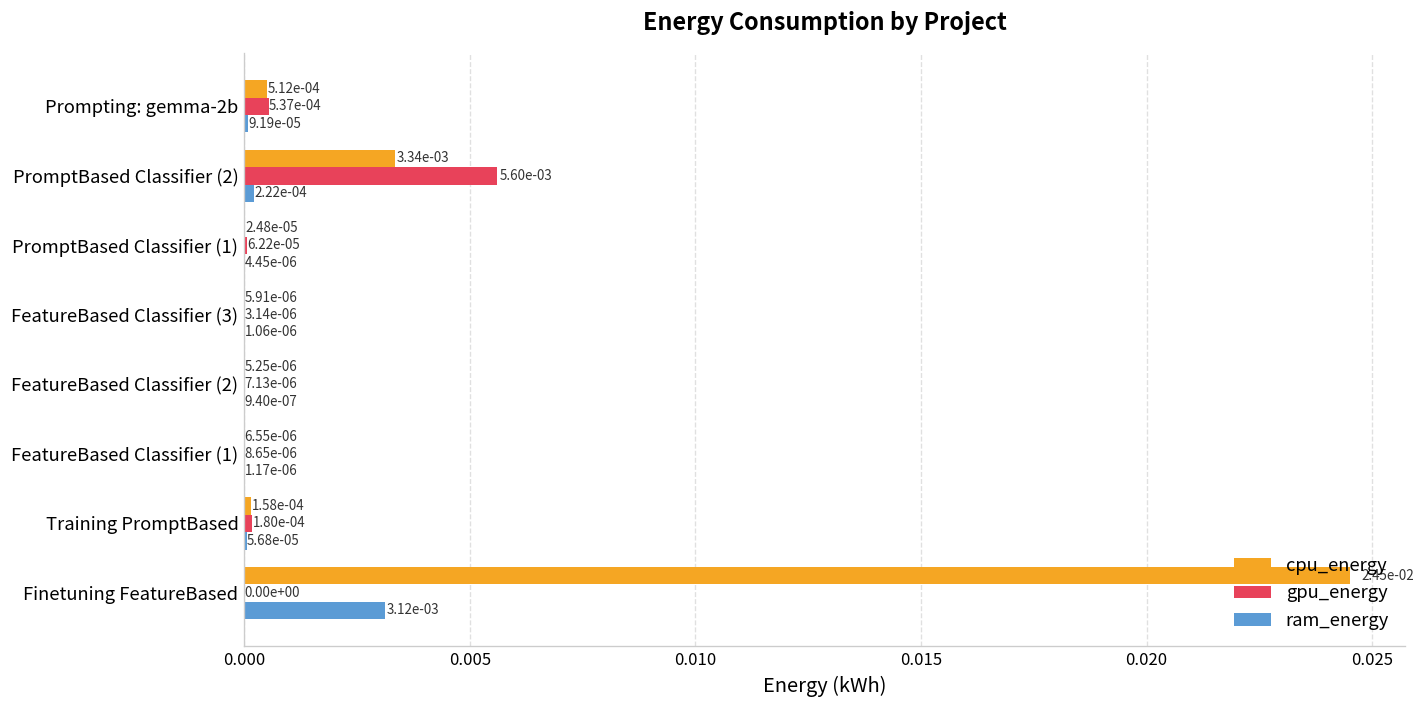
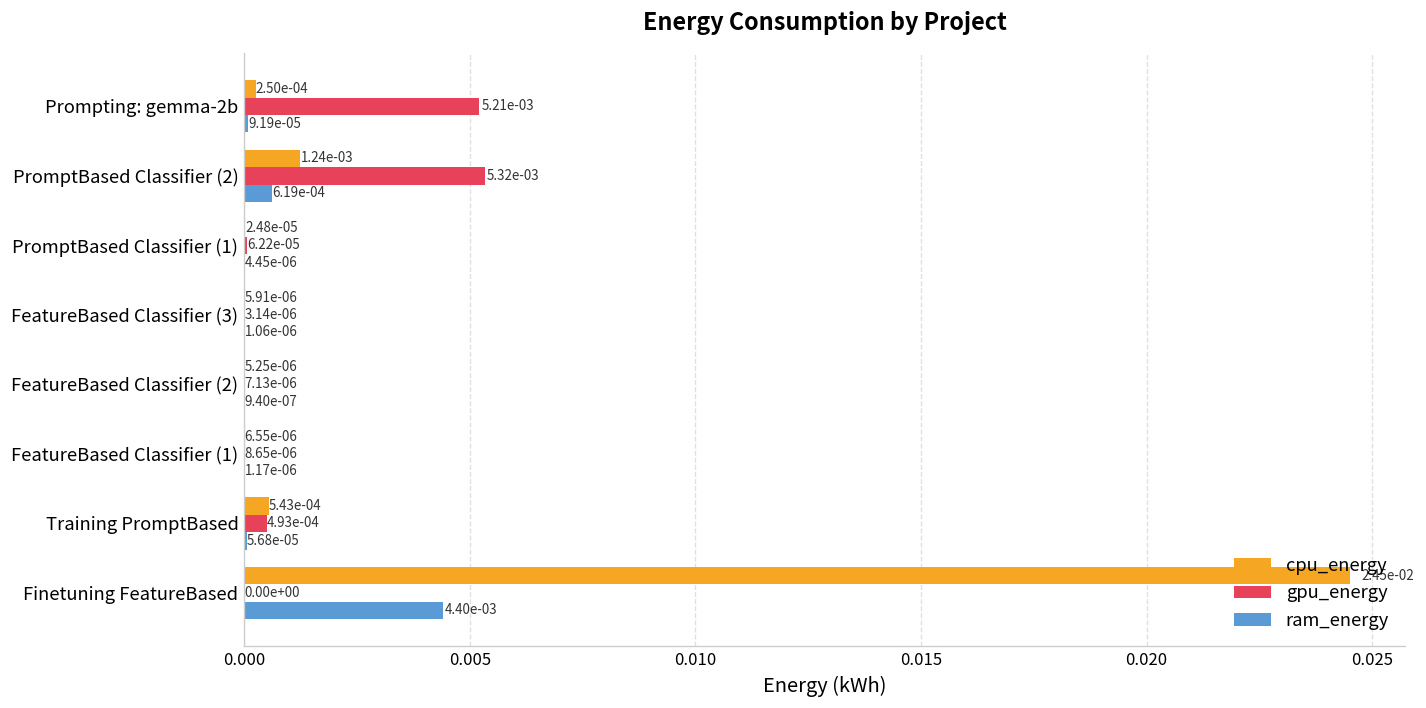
  {
    "cpu_energy": {
-     "Prompting: gemma-2b": "5.12e-04",
-     "PromptBased Classifier (2)": "3.34e-03",
+     "Prompting: gemma-2b": "2.50e-04",
+     "PromptBased Classifier (2)": "1.24e-03",
      "PromptBased Classifier (1)": "2.48e-05",
      "FeatureBased Classifier (3)": "5.91e-06",
      "FeatureBased Classifier (2)": "5.25e-06",
      "FeatureBased Classifier (1)": "6.55e-06",
-     "Training PromptBased": "1.58e-04",
+     "Training PromptBased": "5.43e-04",
      "Finetuning FeatureBased": "2.45e-02"
    },
    "gpu_energy": {
-     "Prompting: gemma-2b": "5.37e-04",
-     "PromptBased Classifier (2)": "5.60e-03",
+     "Prompting: gemma-2b": "5.21e-03",
+     "PromptBased Classifier (2)": "5.32e-03",
      "PromptBased Classifier (1)": "6.22e-05",
      "FeatureBased Classifier (3)": "3.14e-06",
      "FeatureBased Classifier (2)": "7.13e-06",
      "FeatureBased Classifier (1)": "8.65e-06",
-     "Training PromptBased": "1.80e-04",
+     "Training PromptBased": "4.93e-04",
      "Finetuning FeatureBased": "0.00e+00"
    },
    "ram_energy": {
      "Prompting: gemma-2b": "9.19e-05",
-     "PromptBased Classifier (2)": "2.22e-04",
+     "PromptBased Classifier (2)": "6.19e-04",
      "PromptBased Classifier (1)": "4.45e-06",
      "FeatureBased Classifier (3)": "1.06e-06",
      "FeatureBased Classifier (2)": "9.40e-07",
      "FeatureBased Classifier (1)": "1.17e-06",
      "Training PromptBased": "5.68e-05",
-     "Finetuning FeatureBased": "3.12e-03"
+     "Finetuning FeatureBased": "4.40e-03"
    }
  }
